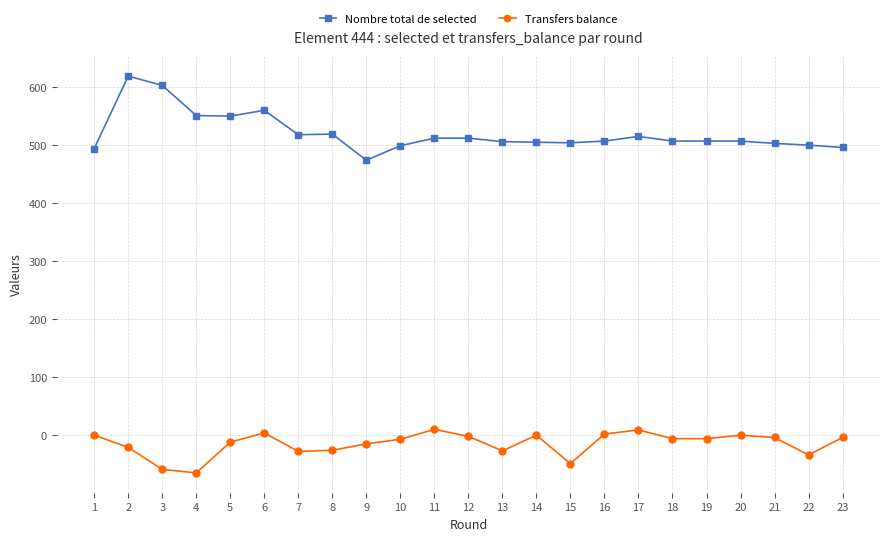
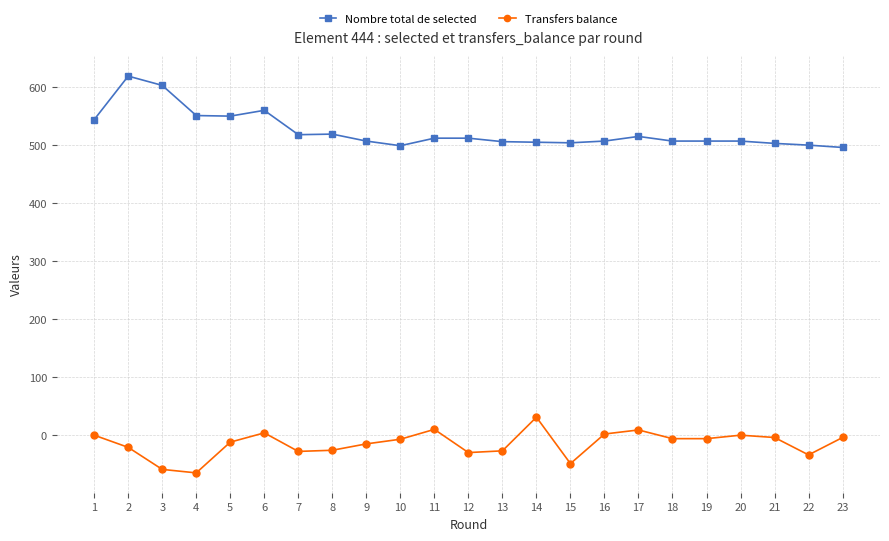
  {
    "Nombre total de selected": {
-     "1": 490,
+     "1": 540,
      "2": 620,
      "3": 600,
      "4": 550,
      "5": 550,
      "6": 560,
      "7": 520,
      "8": 520,
-     "9": 470,
+     "9": 510,
      "10": 500,
      "11": 510,
      "12": 510,
      "13": 510,
      "14": 510,
      "15": 500,
      "16": 510,
      "17": 520,
      "18": 510,
      "19": 510,
      "20": 510,
      "21": 500,
      "22": 500,
      "23": 500
    },
    "Transfers balance": {
      "1": 0,
      "2": -20,
      "3": -60,
      "4": -70,
      "5": -10,
      "6": 0,
      "7": -30,
      "8": -30,
      "9": -20,
      "10": -10,
      "11": 10,
-     "12": 0,
+     "12": -30,
      "13": -30,
-     "14": 0,
+     "14": 30,
      "15": -50,
      "16": 0,
      "17": 10,
      "18": -10,
      "19": -10,
      "20": 0,
      "21": 0,
      "22": -30,
      "23": 0
    }
  }
